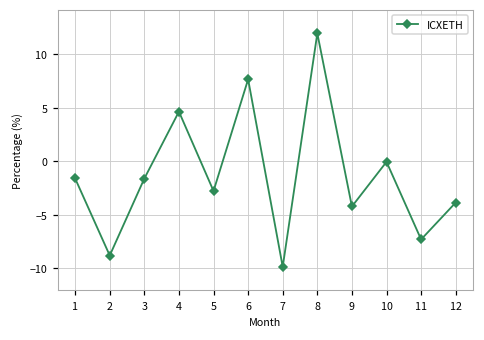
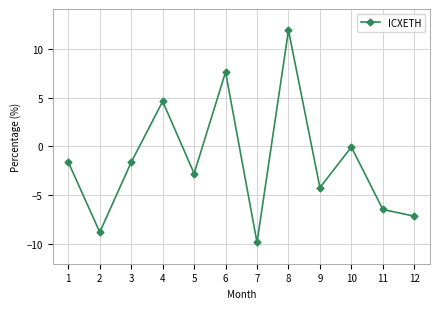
  {
    "1": -2,
    "2": -9,
    "3": -2,
    "4": 5,
    "5": -3,
    "6": 8,
    "7": -10,
    "8": 12,
    "9": -4,
    "10": 0,
-   "11": -7,
-   "12": -4
+   "11": -6,
+   "12": -7
  }
